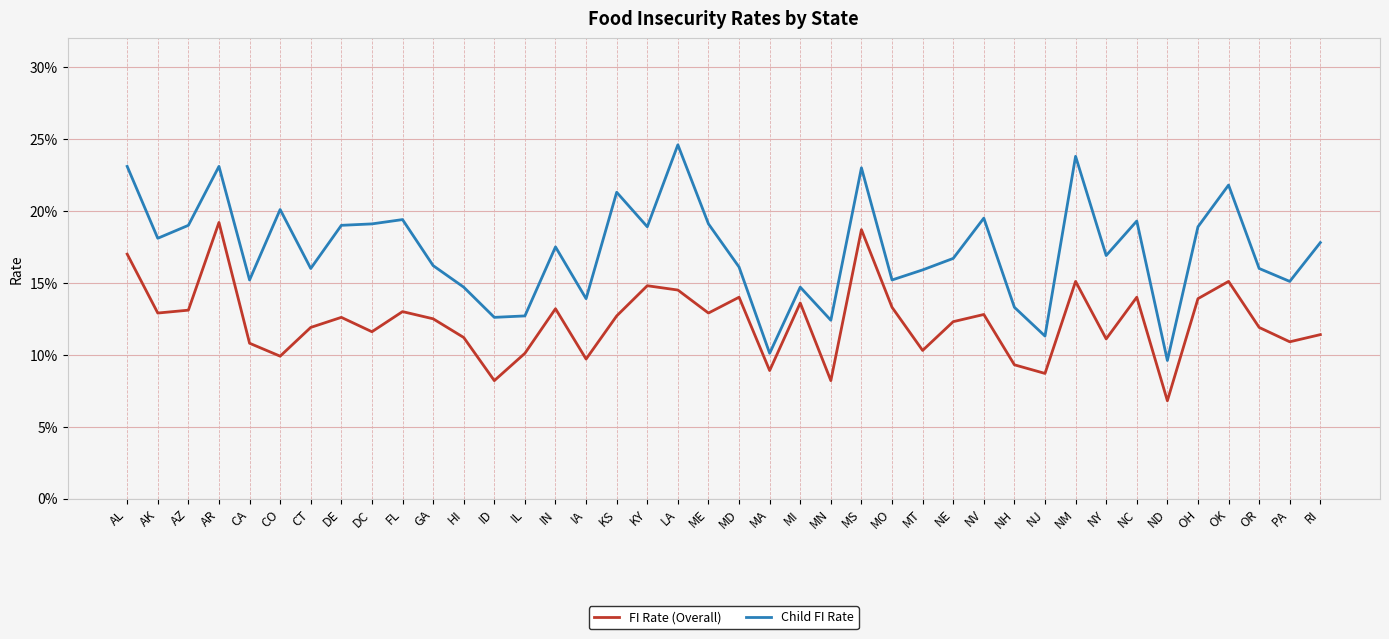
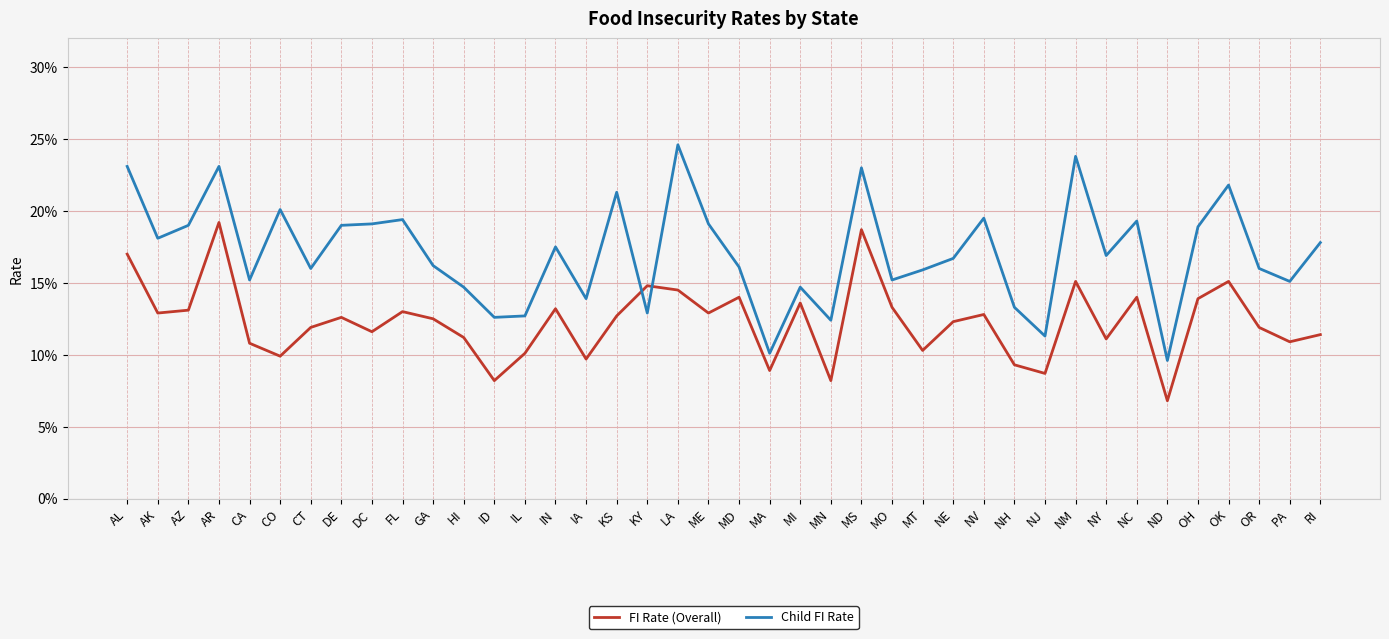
  {
    "FI Rate (Overall)": {
      "AL": "17.0%",
      "AK": "12.9%",
      "AZ": "13.1%",
      "AR": "19.2%",
      "CA": "10.8%",
      "CO": "9.9%",
      "CT": "11.9%",
      "DE": "12.6%",
      "DC": "11.6%",
      "FL": "13.0%",
      "GA": "12.5%",
      "HI": "11.2%",
      "ID": "8.2%",
      "IL": "10.1%",
      "IN": "13.2%",
      "IA": "9.7%",
      "KS": "12.7%",
      "KY": "14.8%",
      "LA": "14.5%",
      "ME": "12.9%",
      "MD": "14.0%",
      "MA": "8.9%",
      "MI": "13.6%",
      "MN": "8.2%",
      "MS": "18.7%",
      "MO": "13.3%",
      "MT": "10.3%",
      "NE": "12.3%",
      "NV": "12.8%",
      "NH": "9.3%",
      "NJ": "8.7%",
      "NM": "15.1%",
      "NY": "11.1%",
      "NC": "14.0%",
      "ND": "6.8%",
      "OH": "13.9%",
      "OK": "15.1%",
      "OR": "11.9%",
      "PA": "10.9%",
      "RI": "11.4%"
    },
    "Child FI Rate": {
      "AL": "23.1%",
      "AK": "18.1%",
      "AZ": "19.0%",
      "AR": "23.1%",
      "CA": "15.2%",
      "CO": "20.1%",
      "CT": "16.0%",
      "DE": "19.0%",
      "DC": "19.1%",
      "FL": "19.4%",
      "GA": "16.2%",
      "HI": "14.7%",
      "ID": "12.6%",
      "IL": "12.7%",
      "IN": "17.5%",
      "IA": "13.9%",
      "KS": "21.3%",
-     "KY": "18.9%",
+     "KY": "12.9%",
      "LA": "24.6%",
      "ME": "19.1%",
      "MD": "16.1%",
      "MA": "10.1%",
      "MI": "14.7%",
      "MN": "12.4%",
      "MS": "23.0%",
      "MO": "15.2%",
      "MT": "15.9%",
      "NE": "16.7%",
      "NV": "19.5%",
      "NH": "13.3%",
      "NJ": "11.3%",
      "NM": "23.8%",
      "NY": "16.9%",
      "NC": "19.3%",
      "ND": "9.6%",
      "OH": "18.9%",
      "OK": "21.8%",
      "OR": "16.0%",
      "PA": "15.1%",
      "RI": "17.8%"
    }
  }
